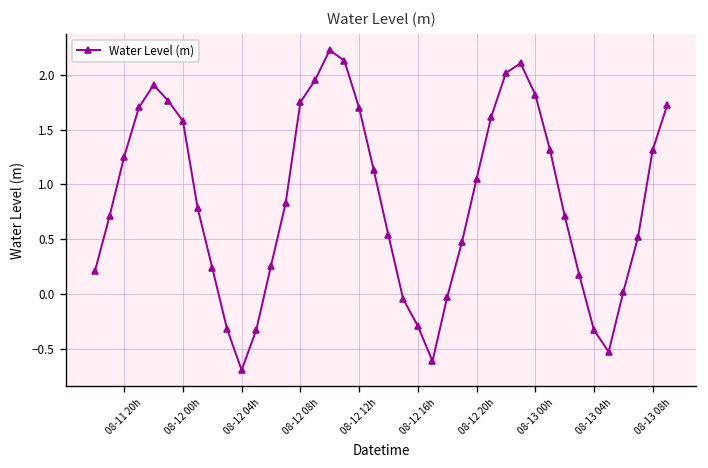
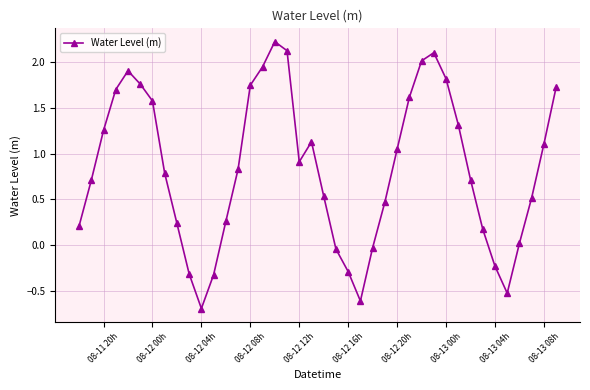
  {
    "08-11 20h": 1.3,
    "08-12 00h": 1.6,
    "08-12 04h": -0.7,
    "08-12 08h": 1.7,
-   "08-12 12h": 1.7,
+   "08-12 12h": 0.9,
    "08-12 16h": -0.3,
    "08-12 20h": 1.0,
    "08-13 00h": 1.8,
-   "08-13 04h": -0.3,
-   "08-13 08h": 1.3
+   "08-13 04h": -0.2,
+   "08-13 08h": 1.1
  }
